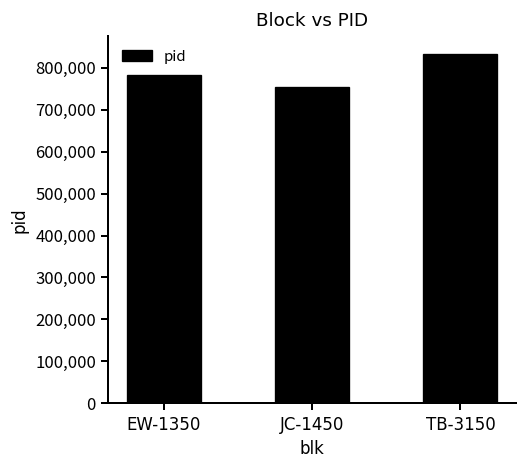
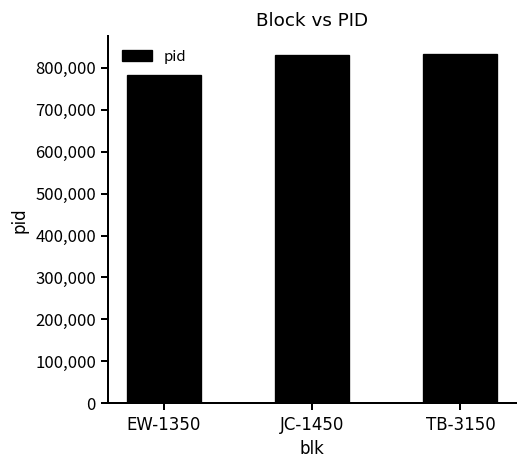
  {
    "EW-1350": "780,000",
-   "JC-1450": "750,000",
+   "JC-1450": "830,000",
    "TB-3150": "830,000"
  }
